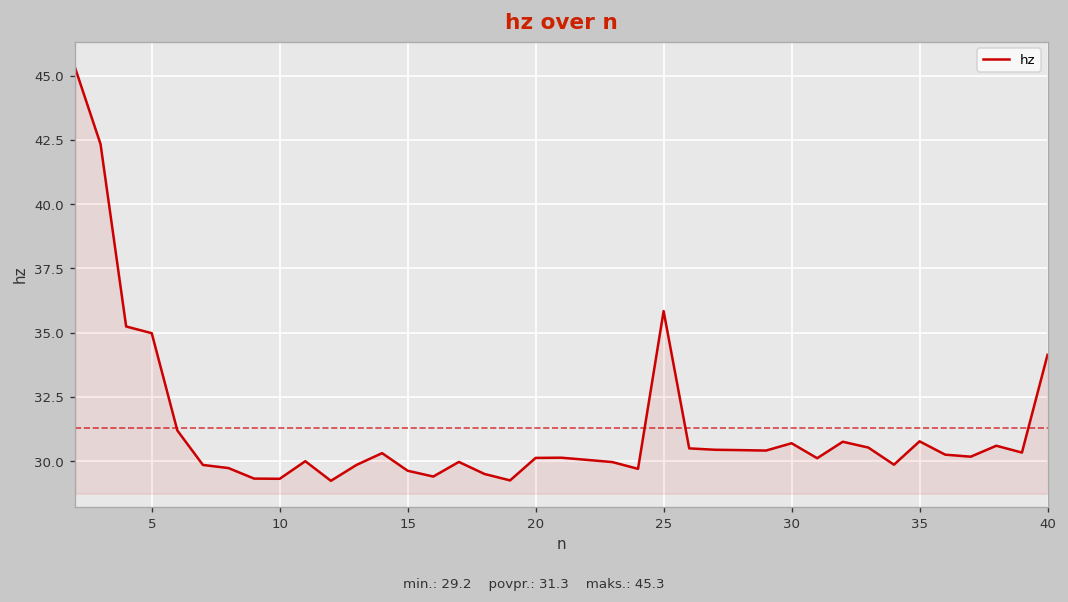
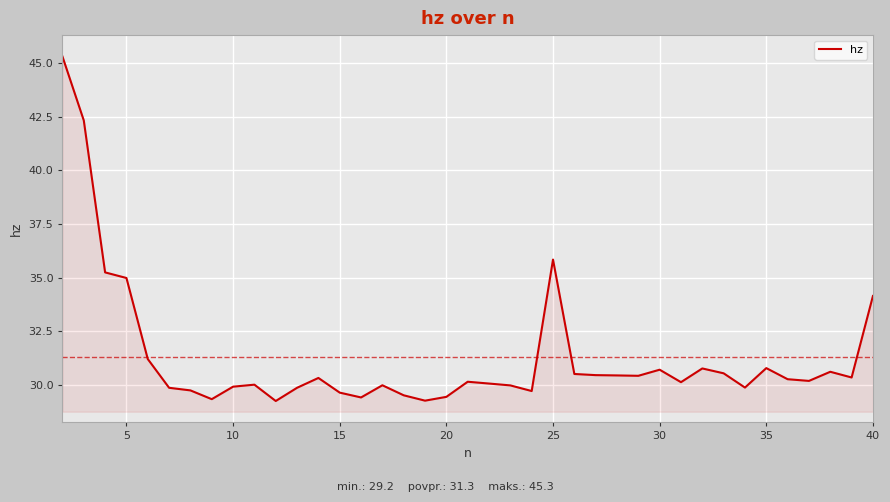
  {
    "5": 35.0,
-   "10": 29.3,
+   "10": 29.9,
    "15": 29.6,
-   "20": 30.1,
+   "20": 29.4,
    "25": 35.8,
    "30": 30.7,
    "35": 30.8,
    "40": 34.1
  }
